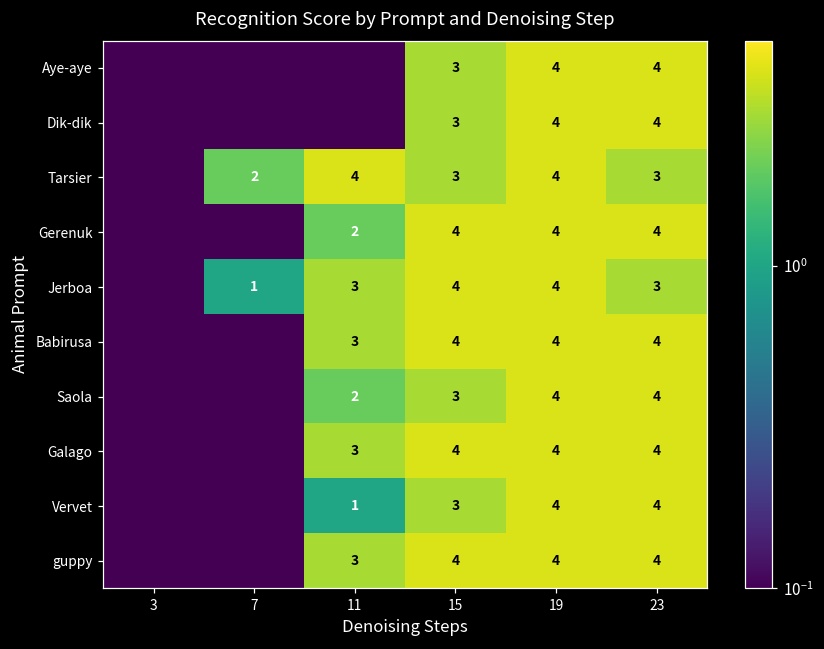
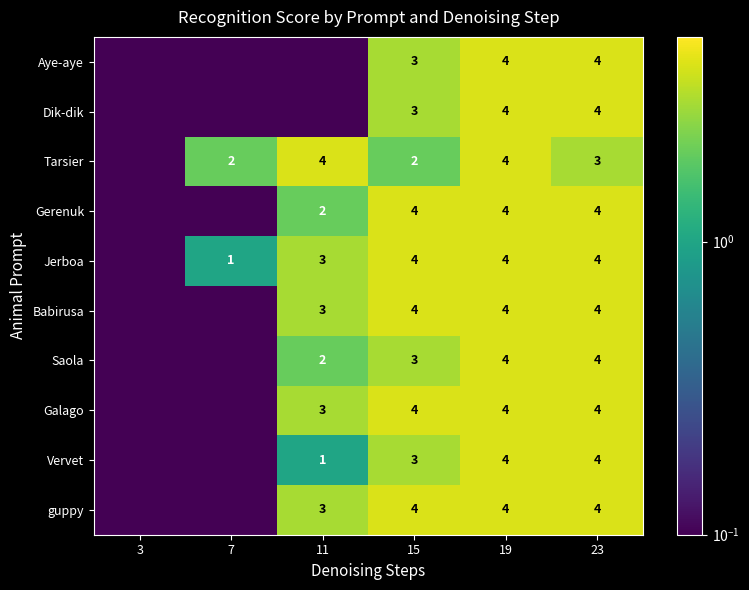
  {
    "Aye-aye": {
      "15": 3,
      "19": 4,
      "23": 4
    },
    "Dik-dik": {
      "15": 3,
      "19": 4,
      "23": 4
    },
    "Tarsier": {
      "7": 2,
      "11": 4,
-     "15": 3,
+     "15": 2,
      "19": 4,
      "23": 3
    },
    "Gerenuk": {
      "11": 2,
      "15": 4,
      "19": 4,
      "23": 4
    },
    "Jerboa": {
      "7": 1,
      "11": 3,
      "15": 4,
      "19": 4,
-     "23": 3
+     "23": 4
    },
    "Babirusa": {
      "11": 3,
      "15": 4,
      "19": 4,
      "23": 4
    },
    "Saola": {
      "11": 2,
      "15": 3,
      "19": 4,
      "23": 4
    },
    "Galago": {
      "11": 3,
      "15": 4,
      "19": 4,
      "23": 4
    },
    "Vervet": {
      "11": 1,
      "15": 3,
      "19": 4,
      "23": 4
    },
    "guppy": {
      "11": 3,
      "15": 4,
      "19": 4,
      "23": 4
    }
  }
